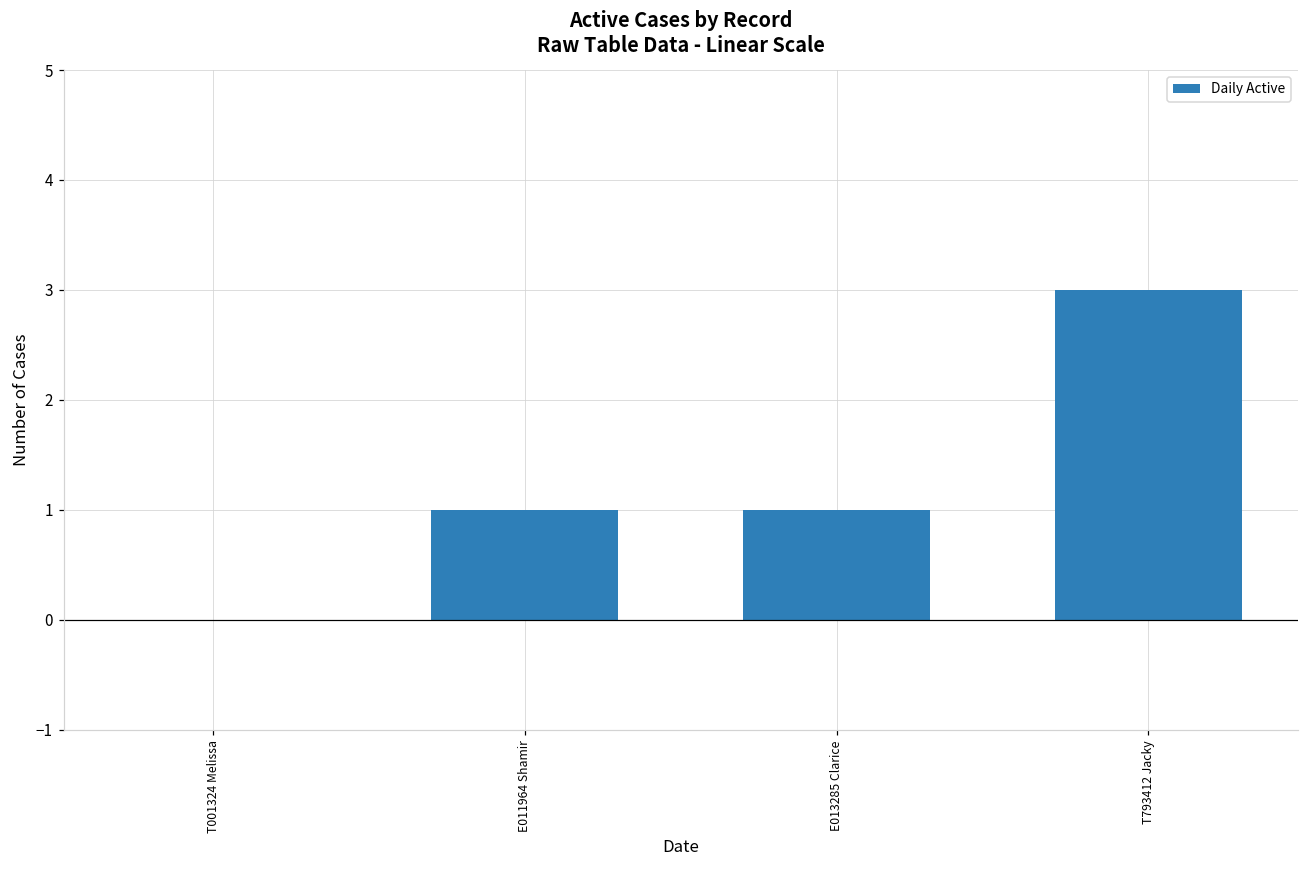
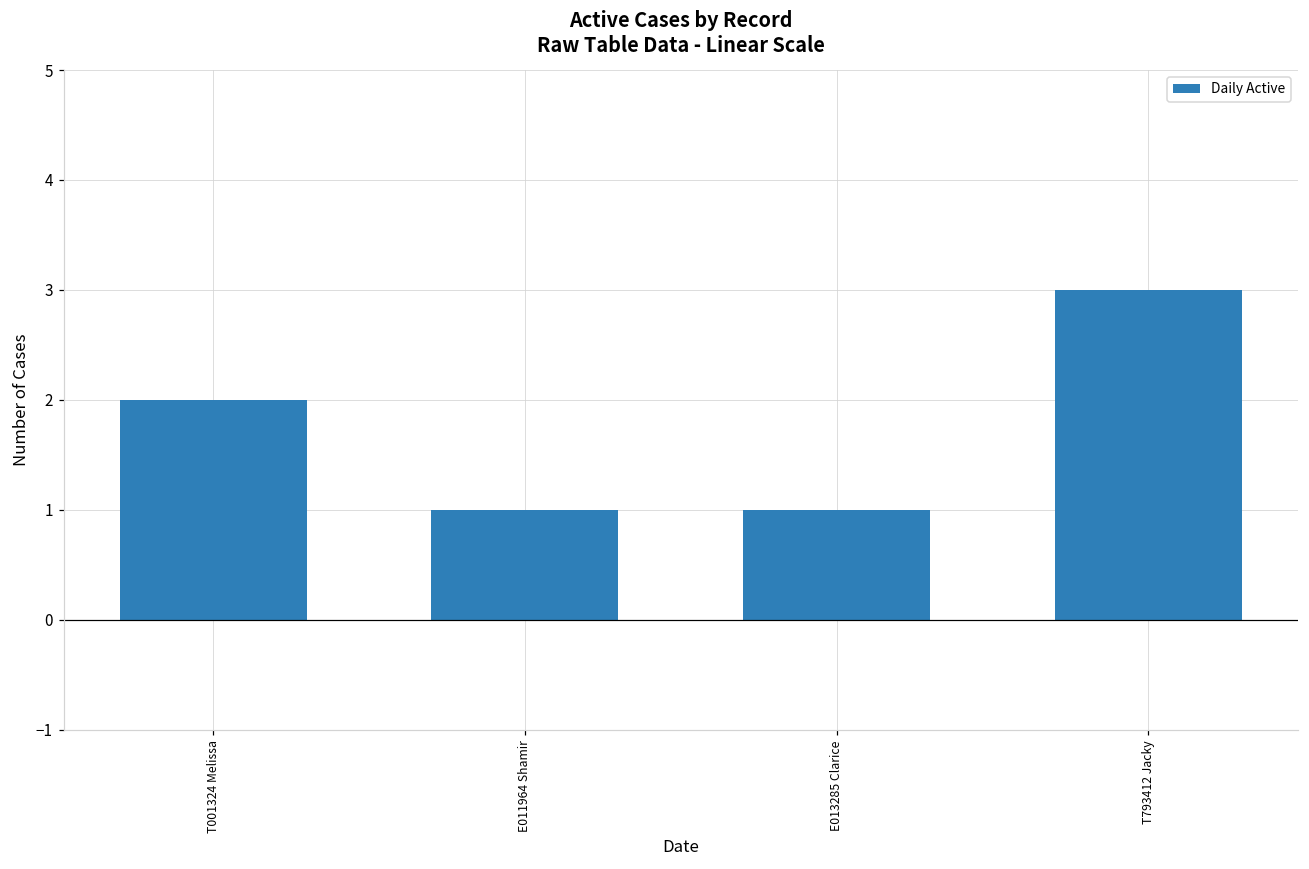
  {
-   "T001324 Melissa": 0,
+   "T001324 Melissa": 2,
    "E011964 Shamir": 1,
    "E013285 Clarice": 1,
    "T793412 Jacky": 3
  }
